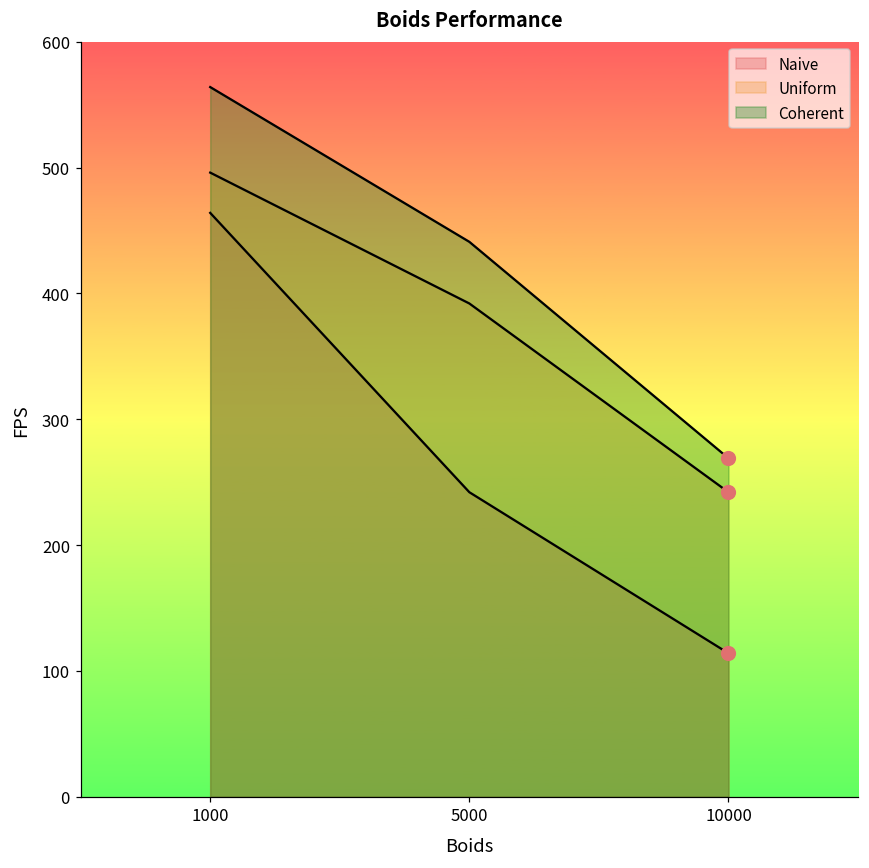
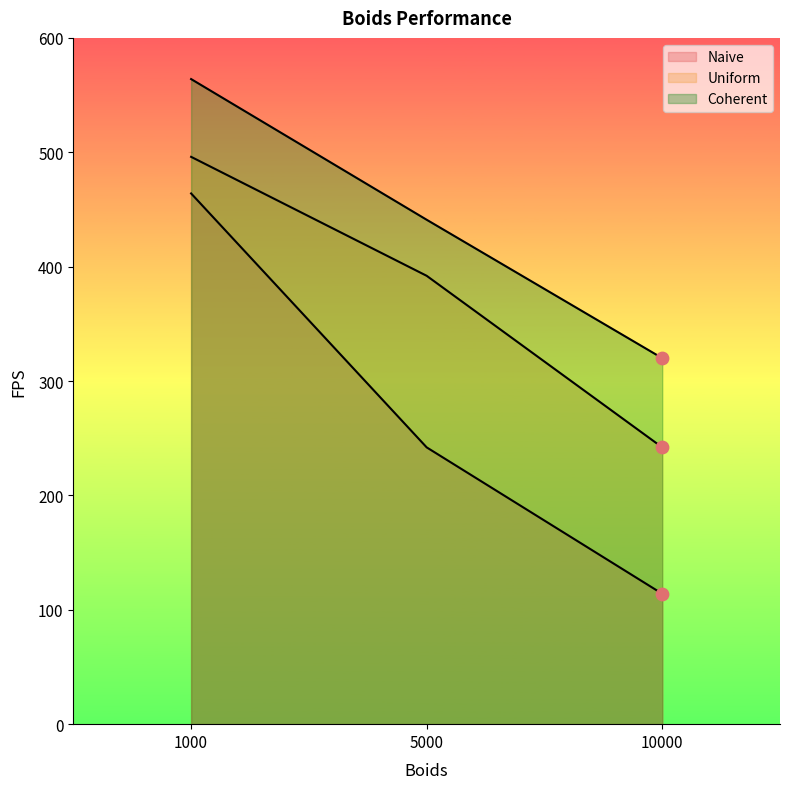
  {
    "Coherent": {
      "1000": 564,
      "5000": 441,
-     "10000": 269
+     "10000": 320
    }
  }
